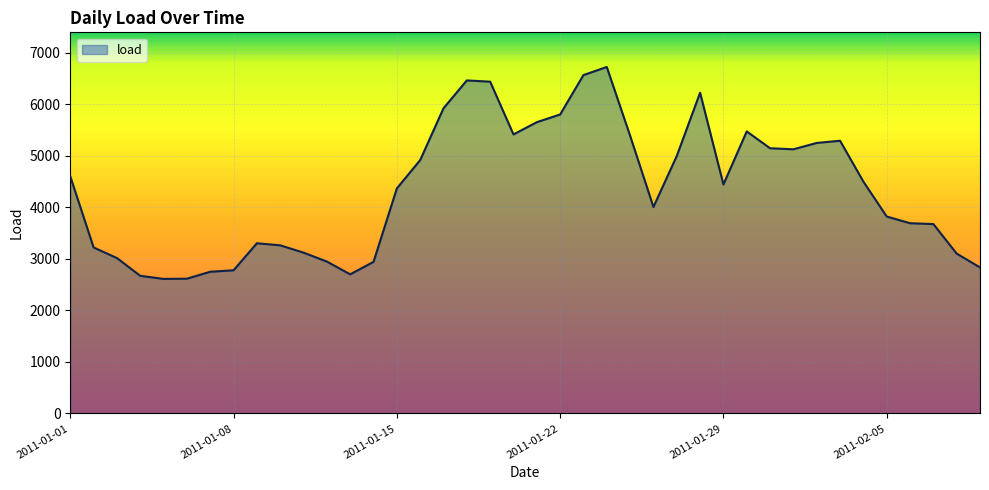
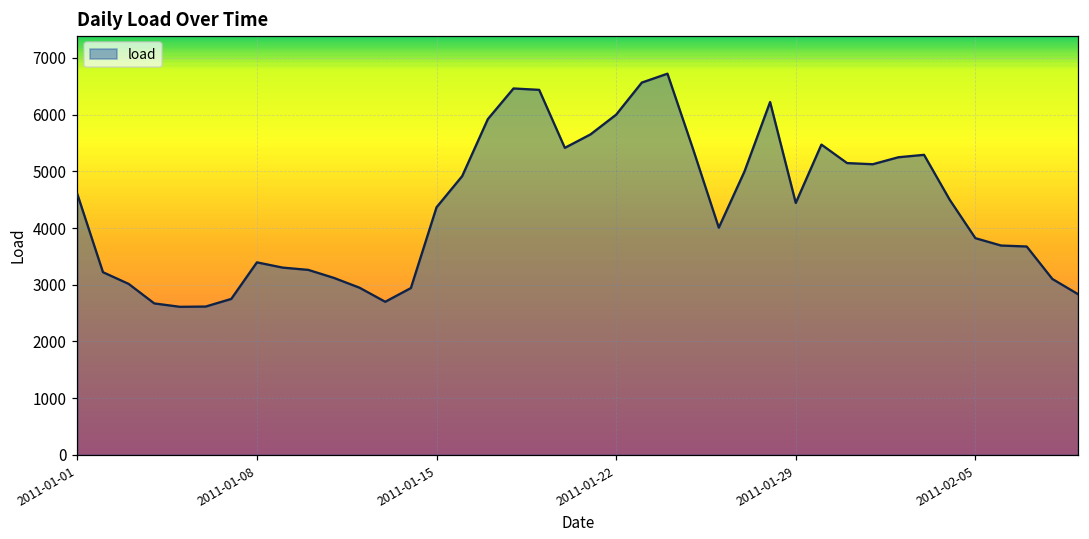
  {
    "2011-01-01": 4600,
-   "2011-01-08": 2800,
+   "2011-01-08": 3400,
    "2011-01-15": 4400,
-   "2011-01-22": 5800,
+   "2011-01-22": 6000,
    "2011-01-29": 4400,
    "2011-02-05": 3800
  }
